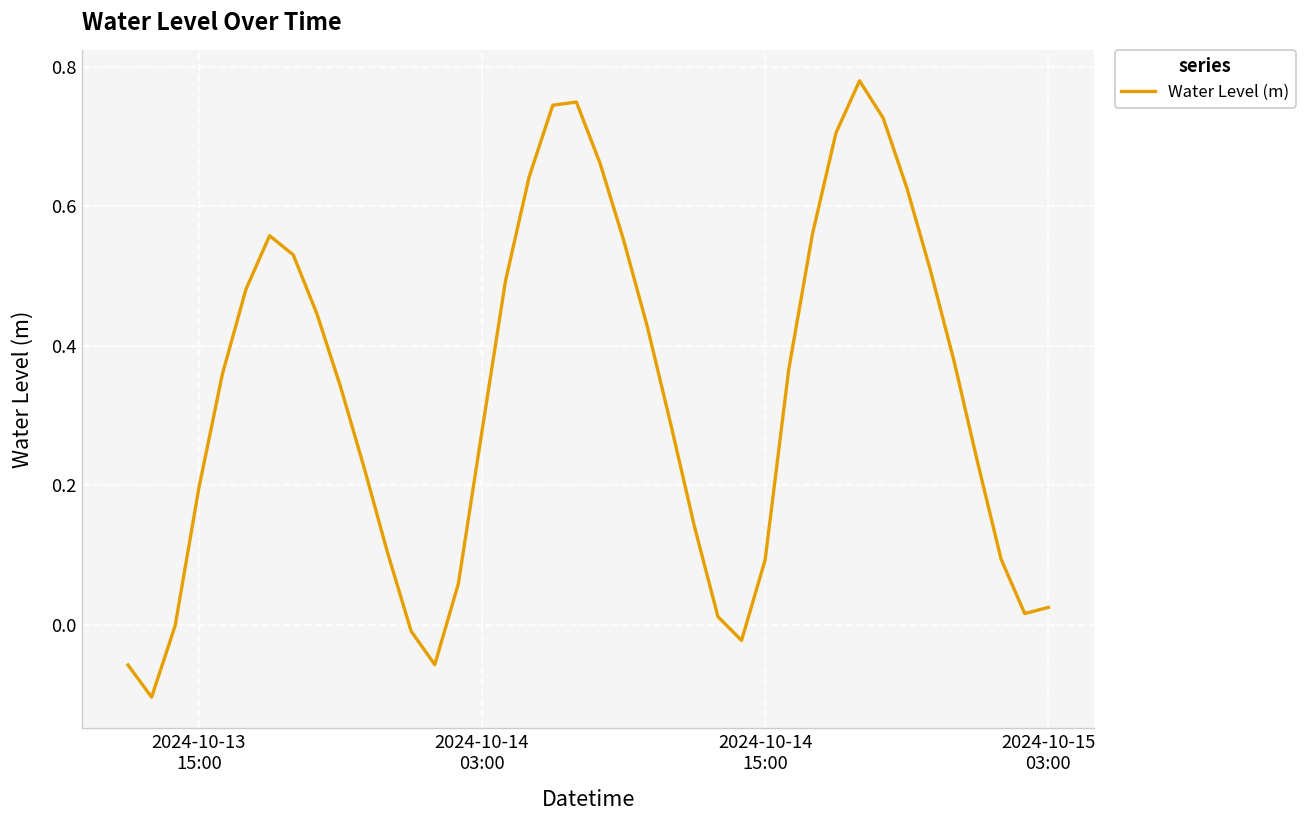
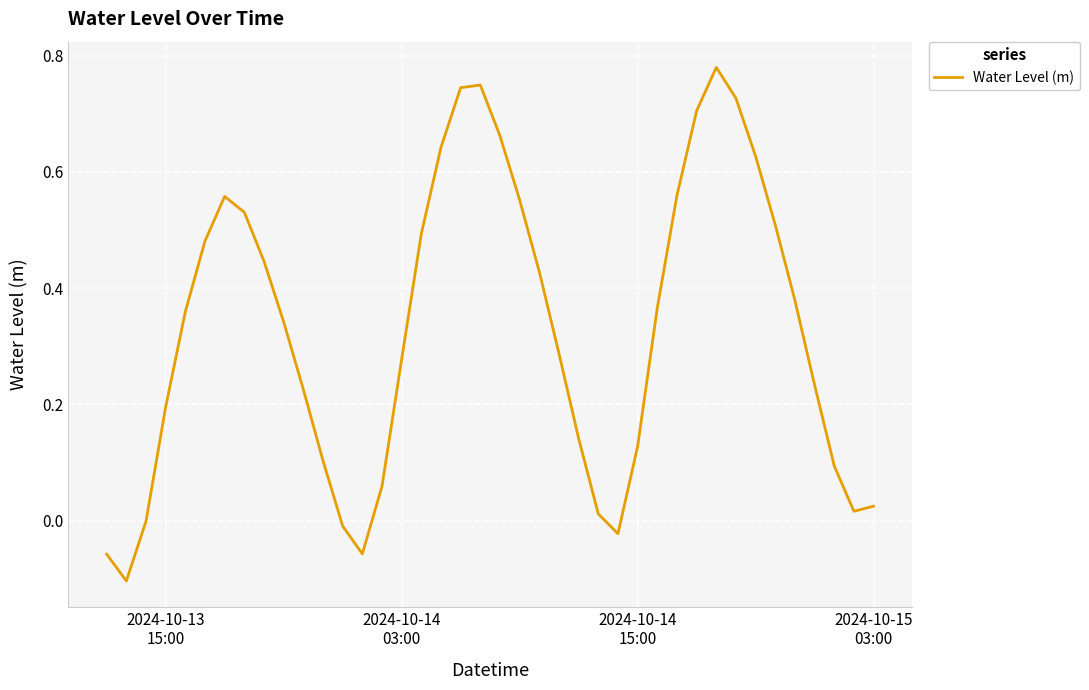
  {
    "2024-10-13 15:00": 0.20,
    "2024-10-14 03:00": 0.28,
-   "2024-10-14 15:00": 0.09,
+   "2024-10-14 15:00": 0.13,
    "2024-10-15 03:00": 0.02
  }
